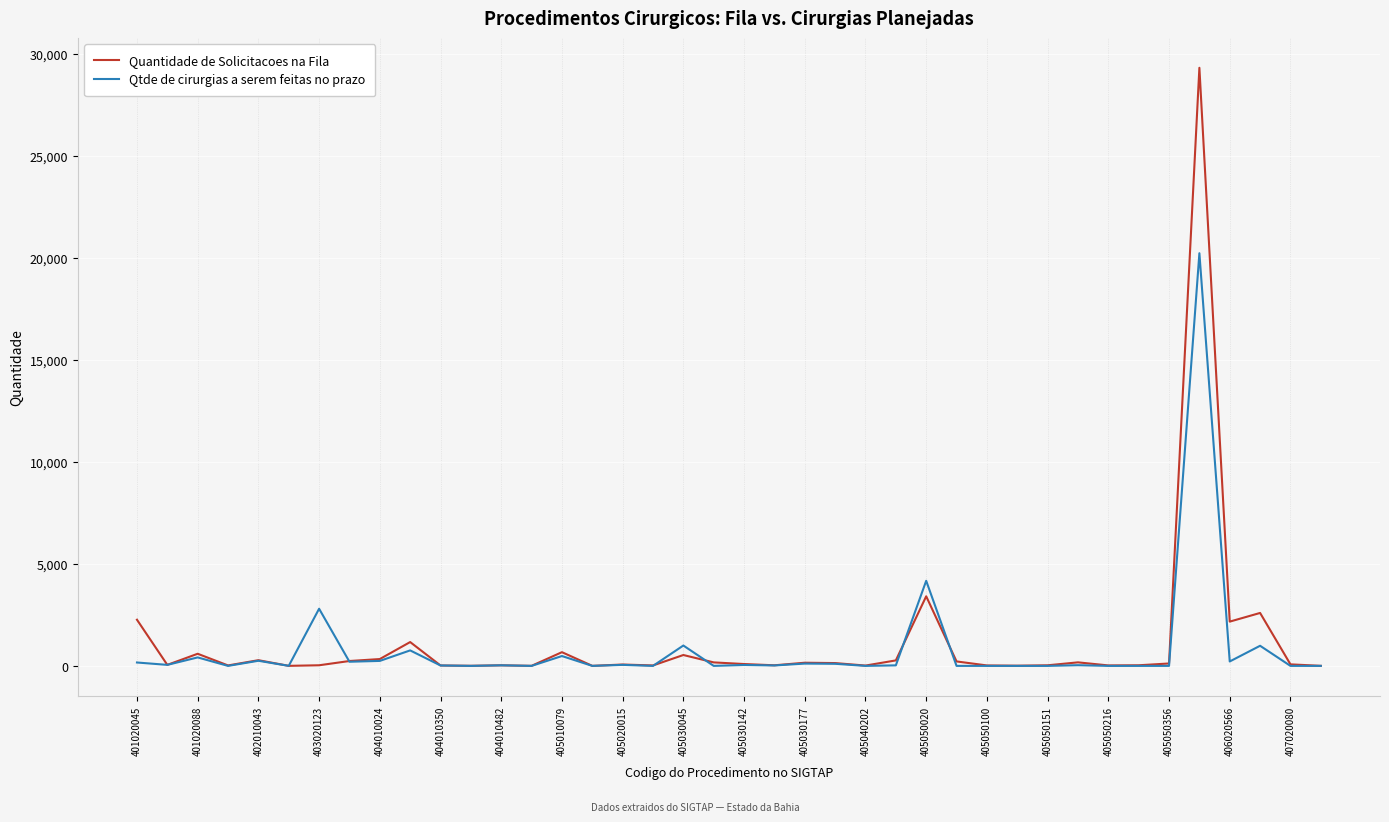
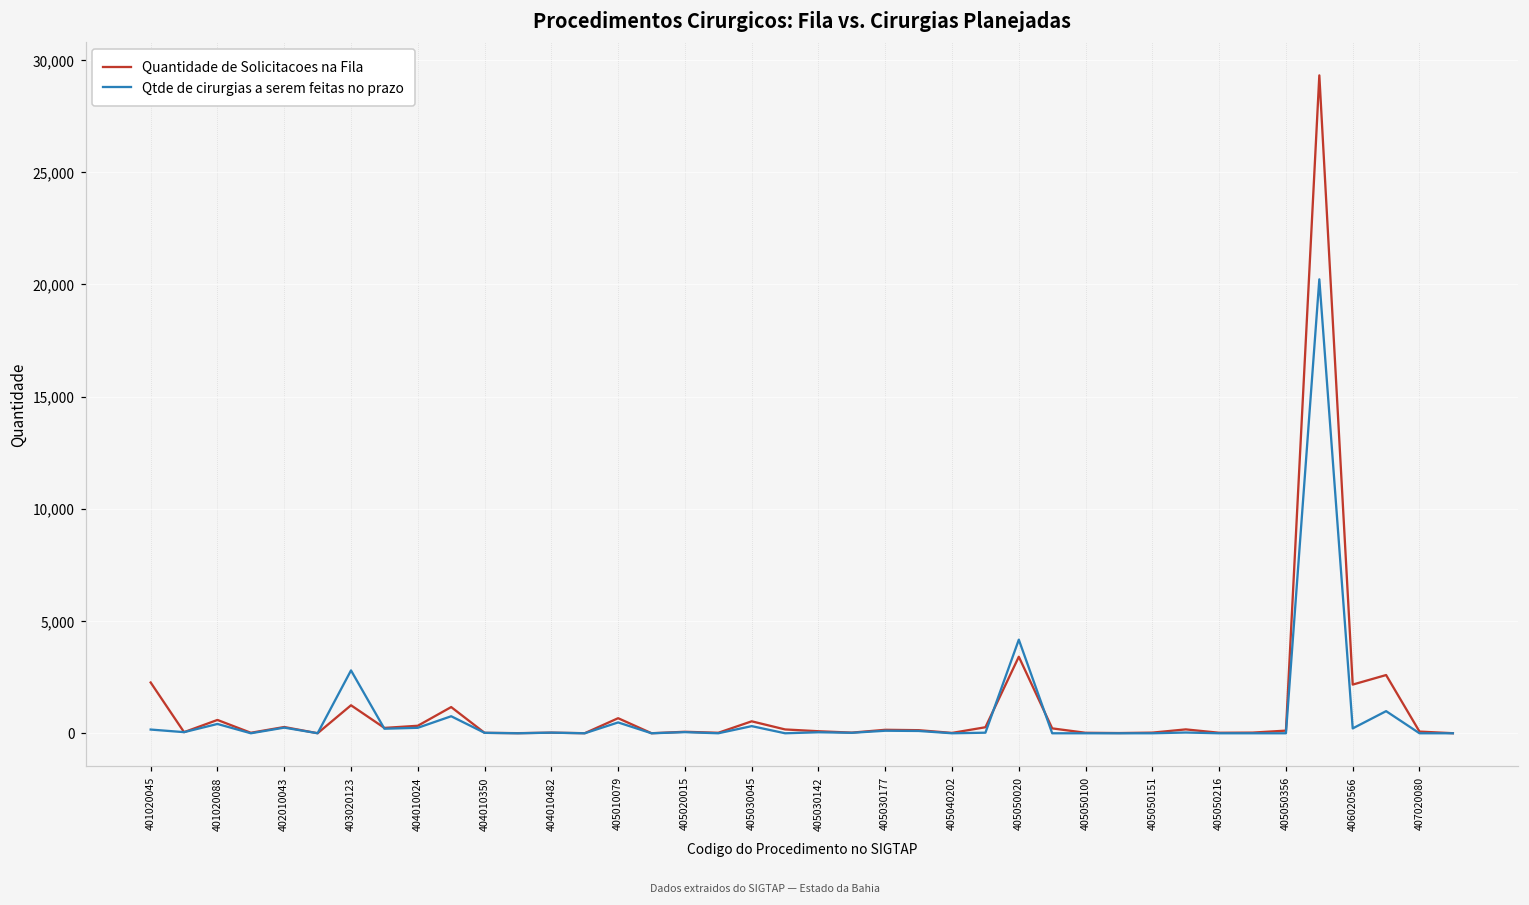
  {
    "Quantidade de Solicitacoes na Fila": {
      "401020045": "2,300",
      "401020088": "600",
-     "403020123": "0",
+     "403020123": "1,200",
      "405010079": "700",
      "405030045": "500",
      "405050020": "3,400",
      "406020566": "2,200"
    },
    "Qtde de cirurgias a serem feitas no prazo": {
      "401020045": "200",
      "401020088": "400",
      "403020123": "2,800",
      "405010079": "500",
-     "405030045": "1,000",
+     "405030045": "300",
      "405050020": "4,200",
      "406020566": "200"
    }
  }
